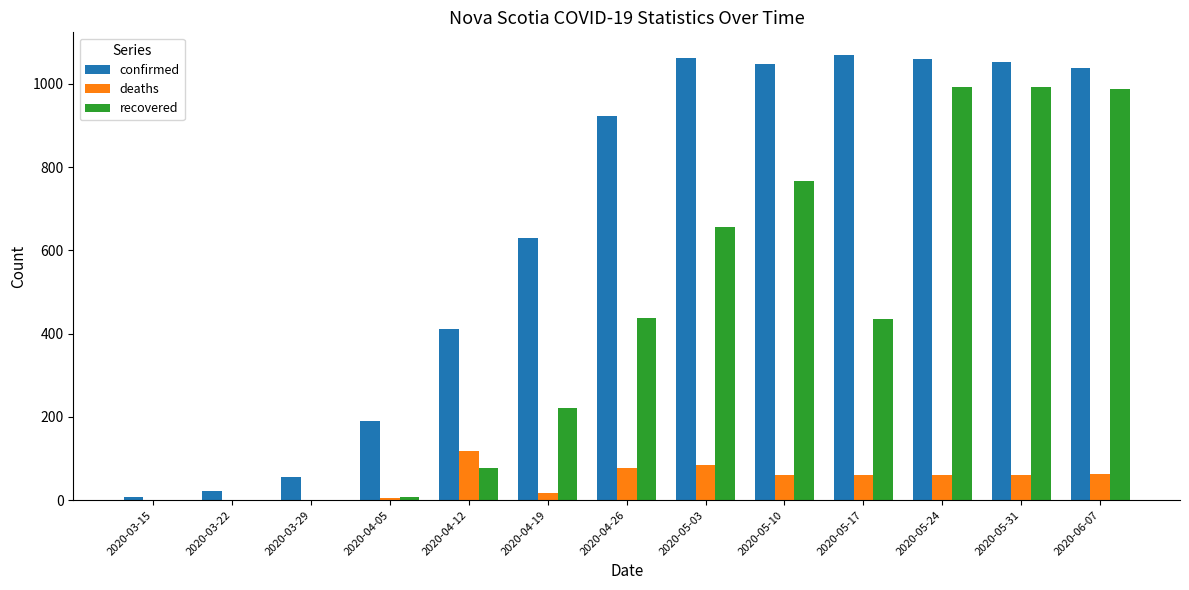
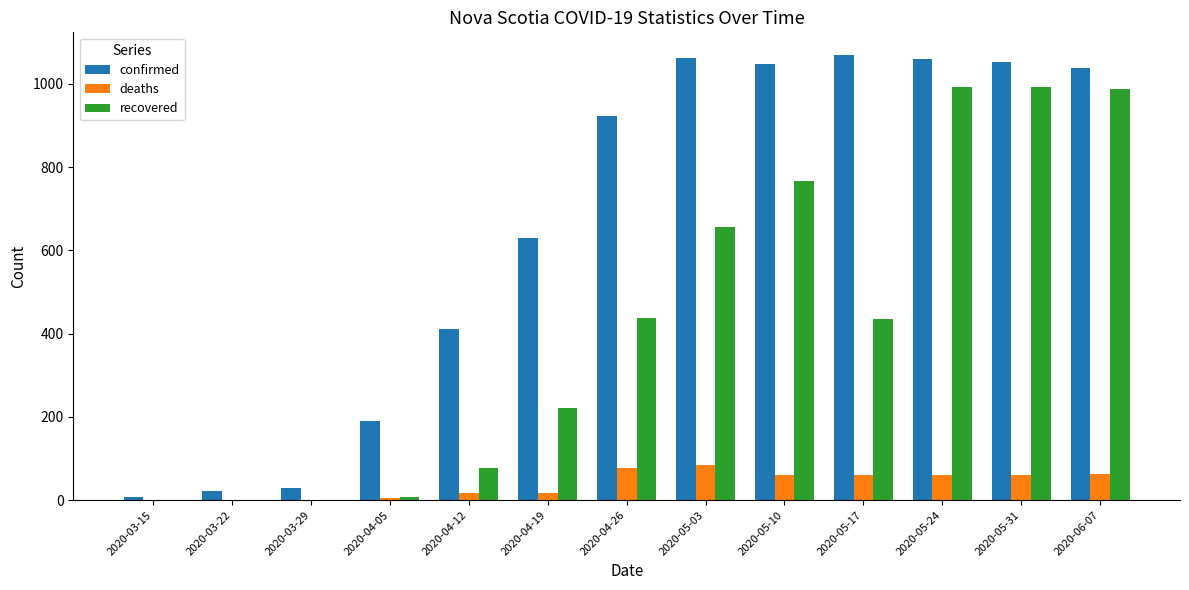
  {
    "confirmed": {
      "2020-03-15": 10,
      "2020-03-22": 20,
-     "2020-03-29": 60,
+     "2020-03-29": 30,
      "2020-04-05": 190,
      "2020-04-12": 410,
      "2020-04-19": 630,
      "2020-04-26": 920,
      "2020-05-03": 1060,
      "2020-05-10": 1050,
      "2020-05-17": 1070,
      "2020-05-24": 1060,
      "2020-05-31": 1050,
      "2020-06-07": 1040
    },
    "deaths": {
      "2020-03-15": 0,
      "2020-03-22": 0,
-     "2020-04-12": 120,
+     "2020-04-12": 20,
      "2020-04-19": 20,
      "2020-04-26": 80,
      "2020-05-03": 80,
      "2020-05-10": 60,
      "2020-05-17": 60,
      "2020-05-24": 60,
      "2020-05-31": 60,
      "2020-06-07": 60
    },
    "recovered": {
      "2020-03-15": 0,
      "2020-03-22": 0,
      "2020-03-29": 0,
      "2020-04-05": 10,
      "2020-04-12": 80,
      "2020-04-19": 220,
      "2020-04-26": 440,
      "2020-05-03": 660,
      "2020-05-10": 770,
      "2020-05-17": 440,
      "2020-05-24": 990,
      "2020-05-31": 990,
      "2020-06-07": 990
    }
  }
